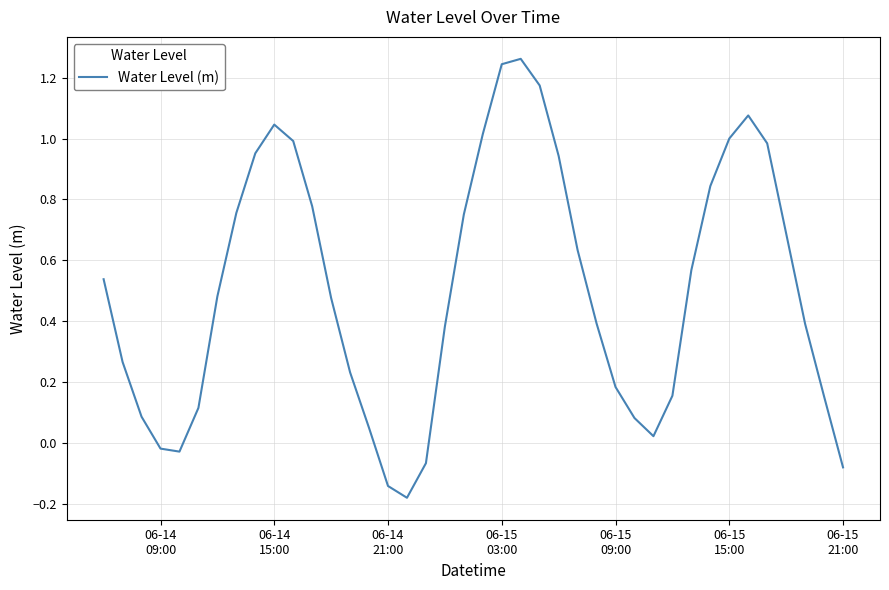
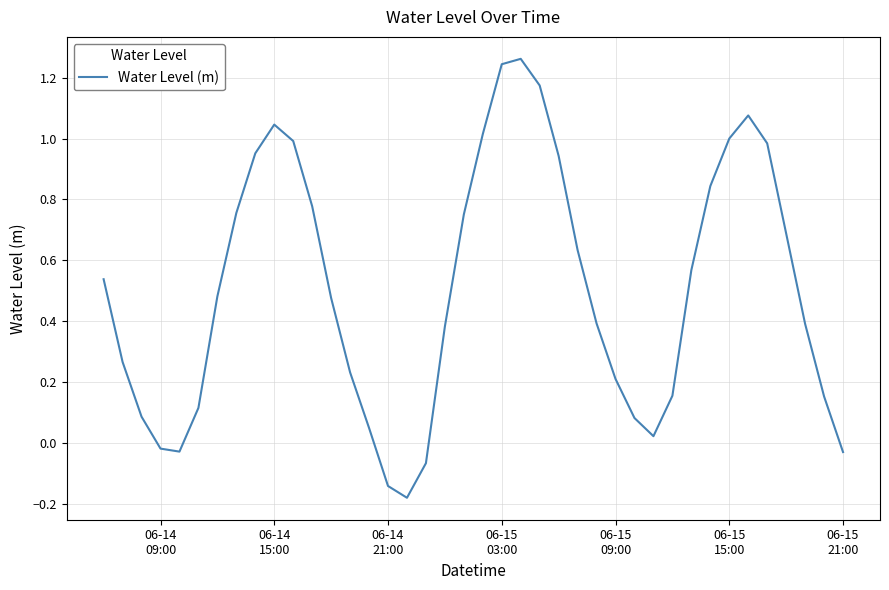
  {
    "06-14 09:00": -0.02,
    "06-14 15:00": 1.05,
    "06-14 21:00": -0.14,
    "06-15 03:00": 1.24,
-   "06-15 09:00": 0.18,
+   "06-15 09:00": 0.21,
    "06-15 15:00": 1.00,
-   "06-15 21:00": -0.08
+   "06-15 21:00": -0.03
  }
